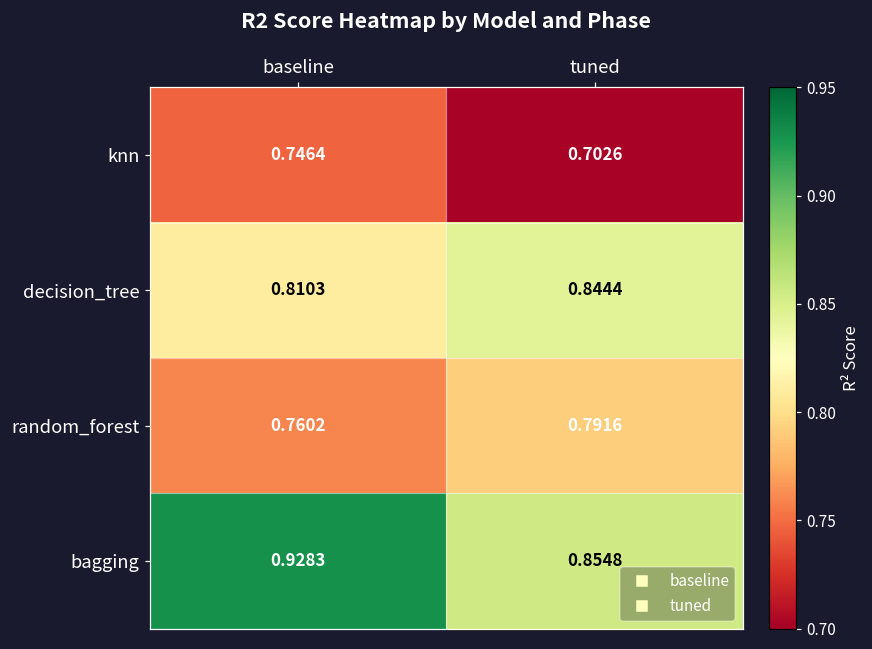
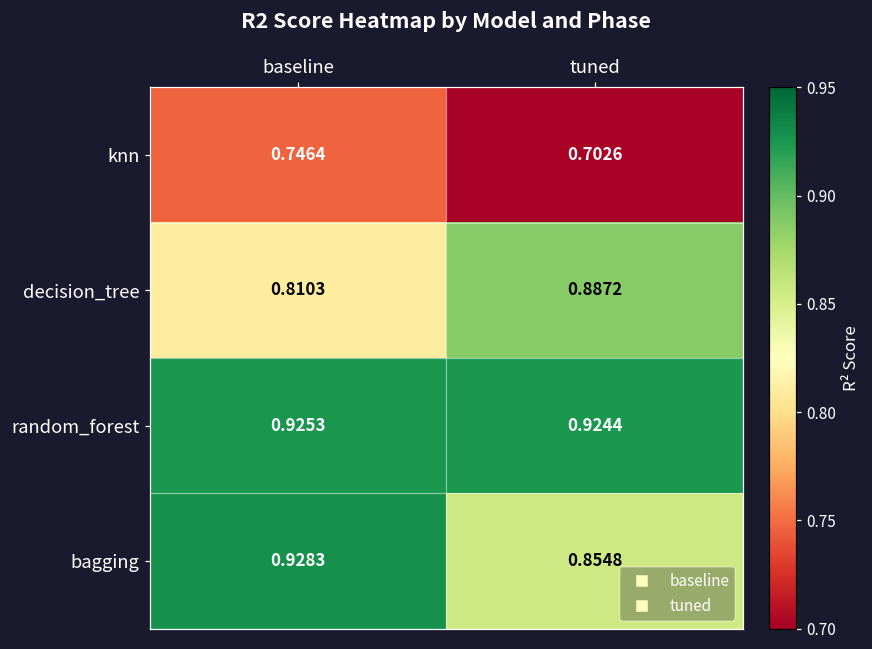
  {
    "knn": {
      "baseline": 0.7464,
      "tuned": 0.7026
    },
    "decision_tree": {
      "baseline": 0.8103,
-     "tuned": 0.8444
+     "tuned": 0.8872
    },
    "random_forest": {
-     "baseline": 0.7602,
-     "tuned": 0.7916
+     "baseline": 0.9253,
+     "tuned": 0.9244
    },
    "bagging": {
      "baseline": 0.9283,
      "tuned": 0.8548
    }
  }
